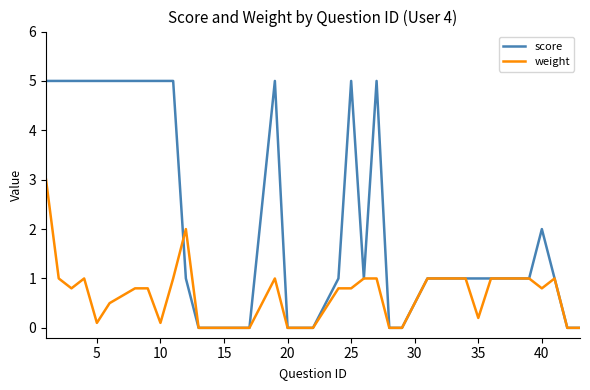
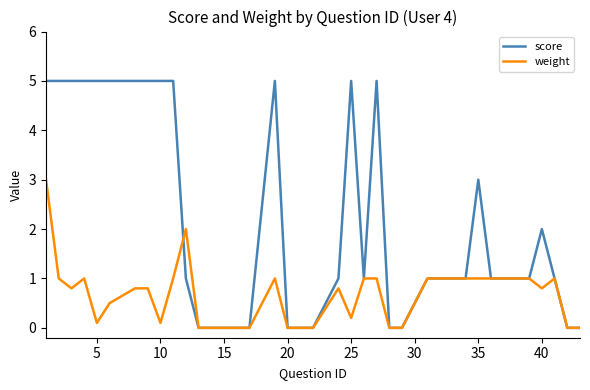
  {
    "score": {
      "5": 5,
      "10": 5,
      "25": 5,
-     "35": 1,
+     "35": 3,
      "40": 2
    },
    "weight": {
      "5": 0.1,
      "10": 0.1,
-     "25": 0.8,
-     "35": 0.2,
+     "25": 0.2,
+     "35": 1.0,
      "40": 0.8
    }
  }
